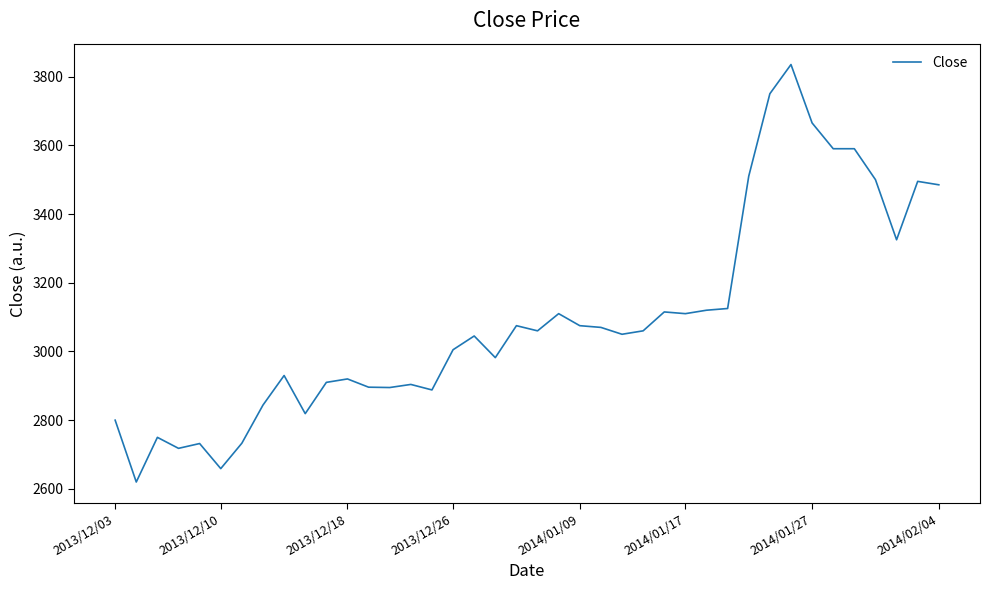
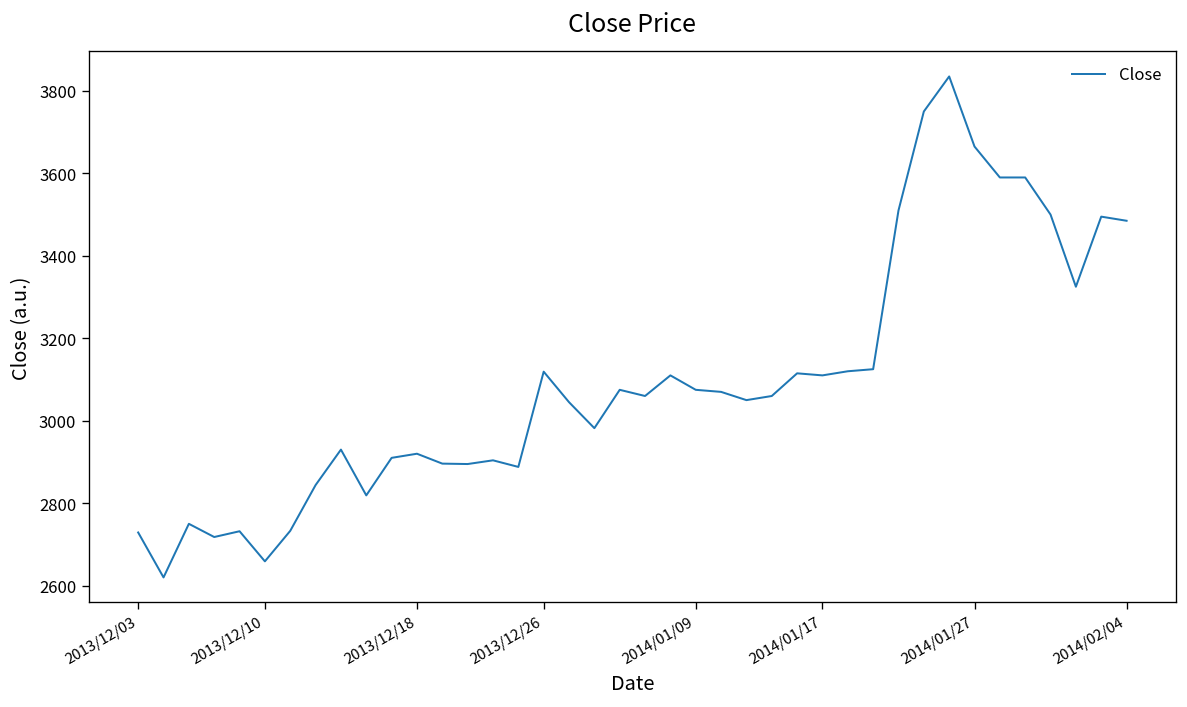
  {
-   "2013/12/03": 2800,
+   "2013/12/03": 2730,
    "2013/12/10": 2660,
    "2013/12/18": 2920,
-   "2013/12/26": 3010,
+   "2013/12/26": 3120,
    "2014/01/09": 3080,
    "2014/01/17": 3110,
    "2014/01/27": 3670,
    "2014/02/04": 3490
  }
